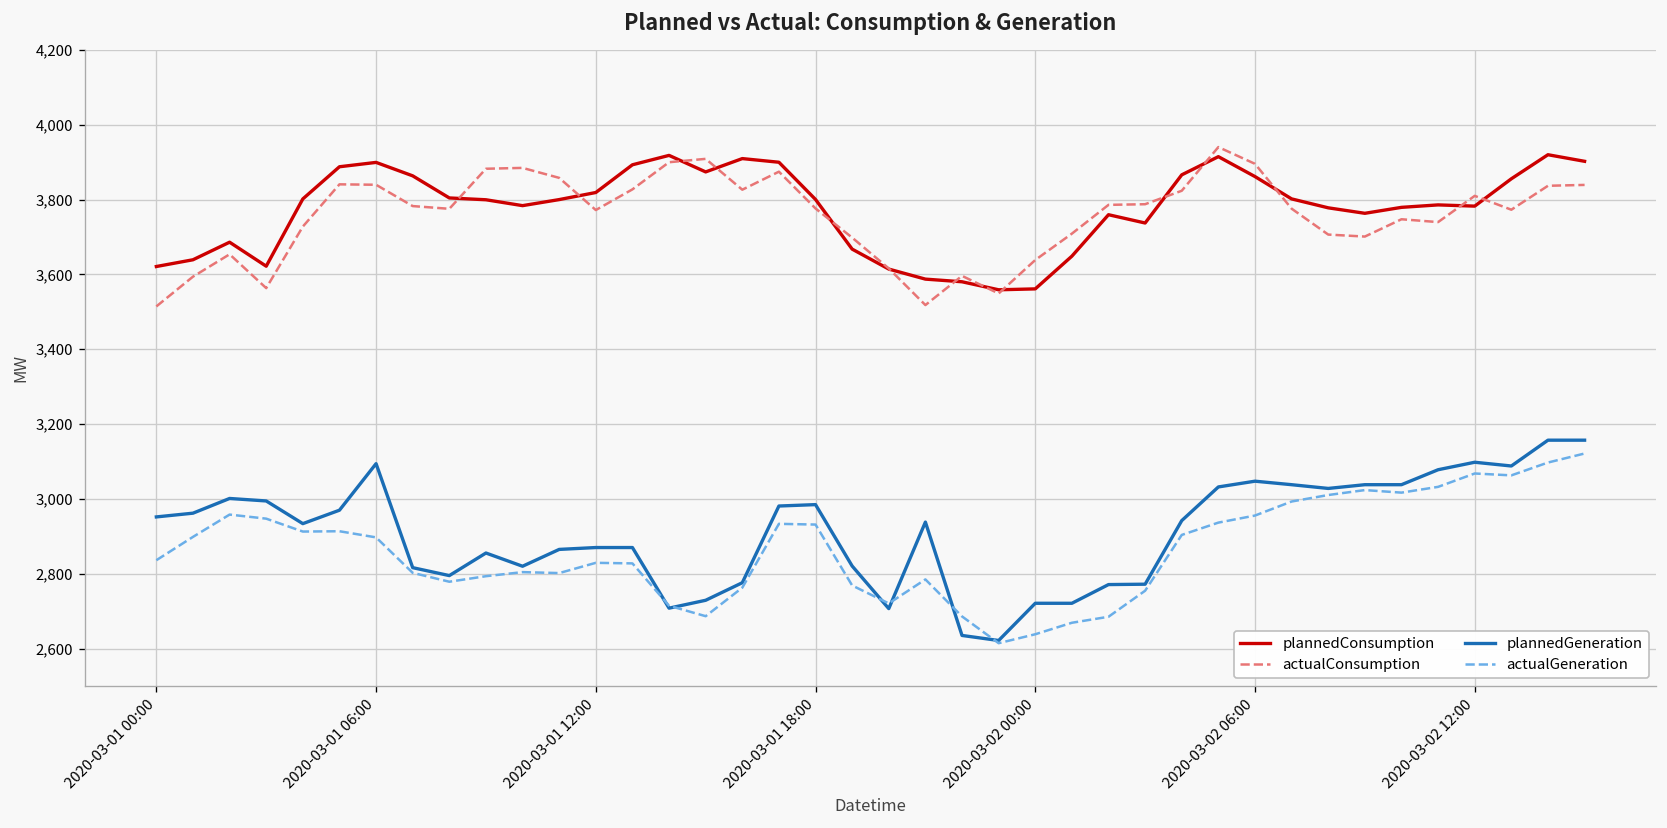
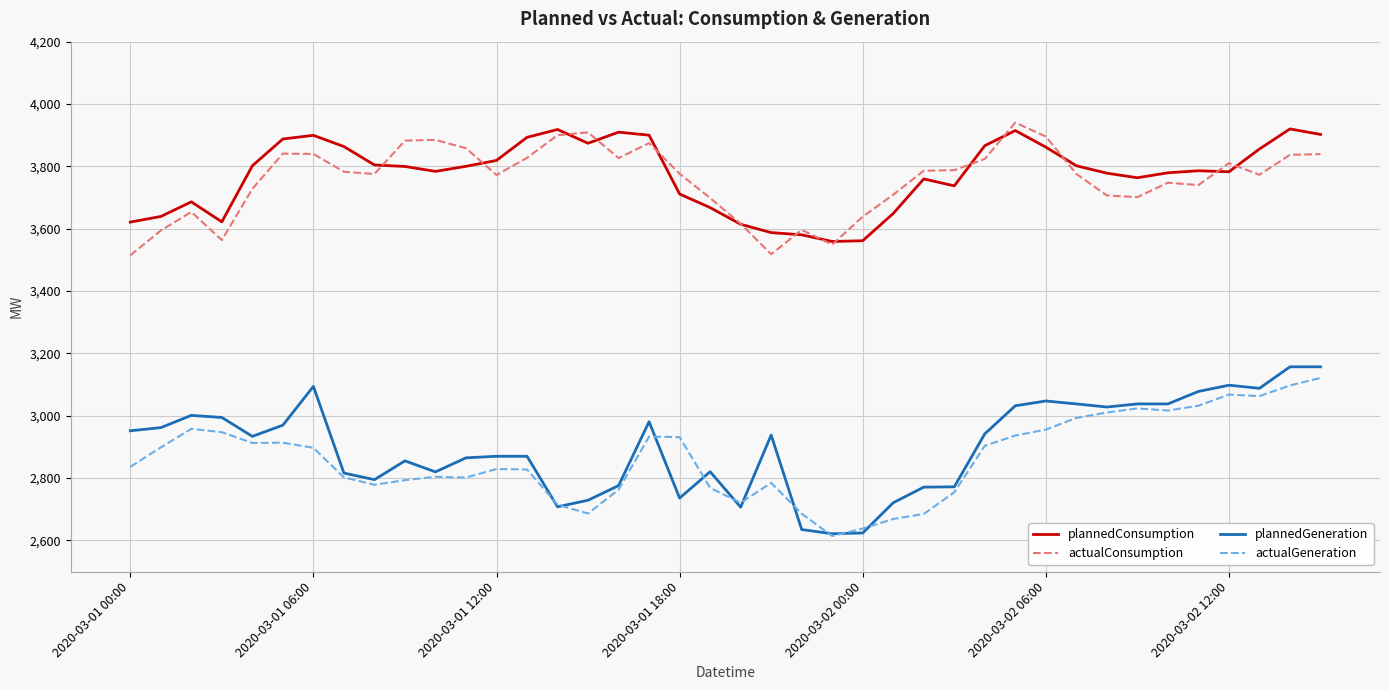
  {
    "plannedConsumption": {
      "2020-03-01 00:00": "3,620",
      "2020-03-01 06:00": "3,900",
      "2020-03-01 12:00": "3,820",
-     "2020-03-01 18:00": "3,800",
+     "2020-03-01 18:00": "3,710",
      "2020-03-02 00:00": "3,560",
      "2020-03-02 06:00": "3,860",
      "2020-03-02 12:00": "3,780"
    },
    "actualConsumption": {
      "2020-03-01 00:00": "3,510",
      "2020-03-01 06:00": "3,840",
      "2020-03-01 12:00": "3,770",
      "2020-03-01 18:00": "3,780",
      "2020-03-02 00:00": "3,640",
      "2020-03-02 06:00": "3,900",
      "2020-03-02 12:00": "3,810"
    },
    "plannedGeneration": {
      "2020-03-01 00:00": "2,950",
      "2020-03-01 06:00": "3,090",
      "2020-03-01 12:00": "2,870",
-     "2020-03-01 18:00": "2,980",
-     "2020-03-02 00:00": "2,720",
+     "2020-03-01 18:00": "2,740",
+     "2020-03-02 00:00": "2,620",
      "2020-03-02 06:00": "3,050",
      "2020-03-02 12:00": "3,100"
    },
    "actualGeneration": {
      "2020-03-01 00:00": "2,840",
      "2020-03-01 06:00": "2,900",
      "2020-03-01 12:00": "2,830",
      "2020-03-01 18:00": "2,930",
      "2020-03-02 00:00": "2,640",
      "2020-03-02 06:00": "2,960",
      "2020-03-02 12:00": "3,070"
    }
  }
